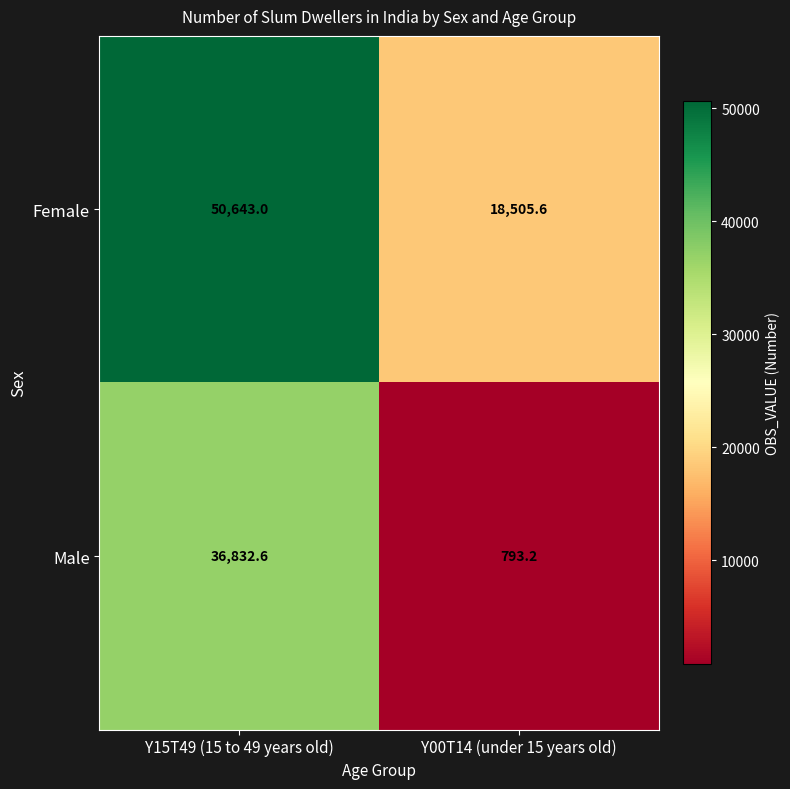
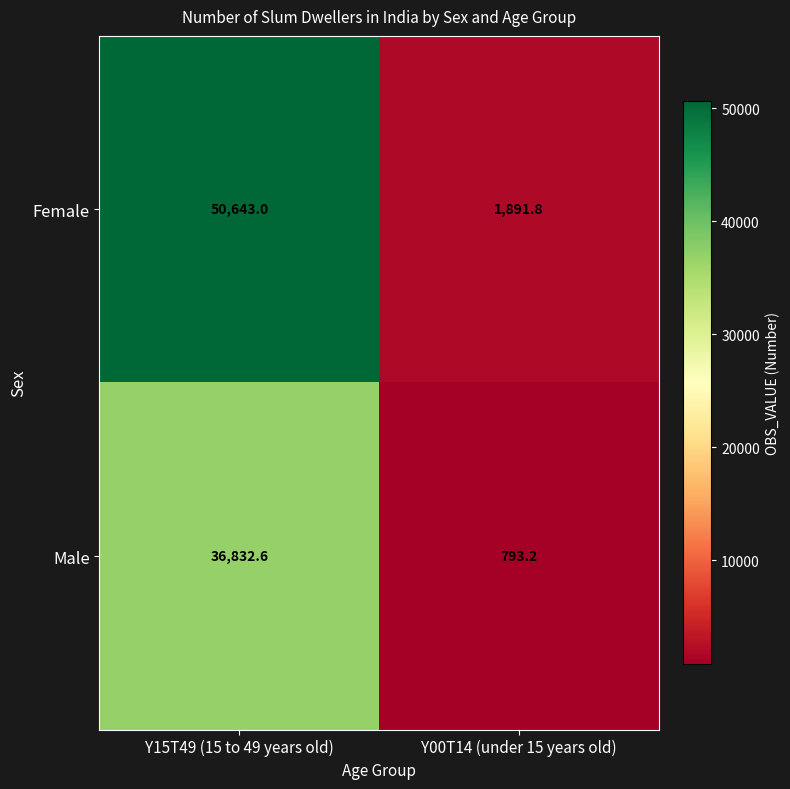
  {
    "Female": {
      "Y15T49 (15 to 49 years old)": "50,643.0",
-     "Y00T14 (under 15 years old)": "18,505.6"
+     "Y00T14 (under 15 years old)": "1,891.8"
    },
    "Male": {
      "Y15T49 (15 to 49 years old)": "36,832.6",
      "Y00T14 (under 15 years old)": "793.2"
    }
  }
